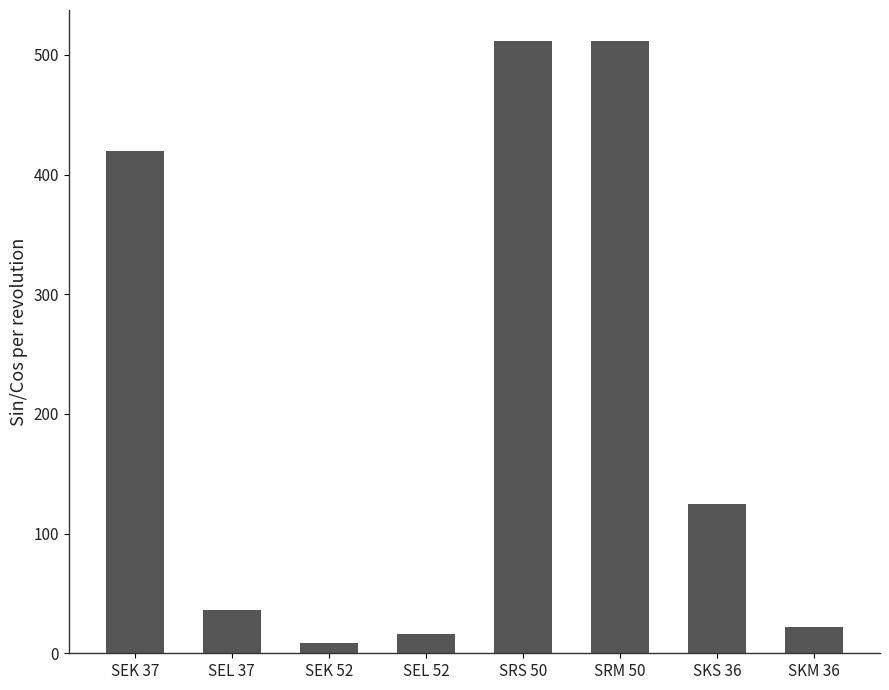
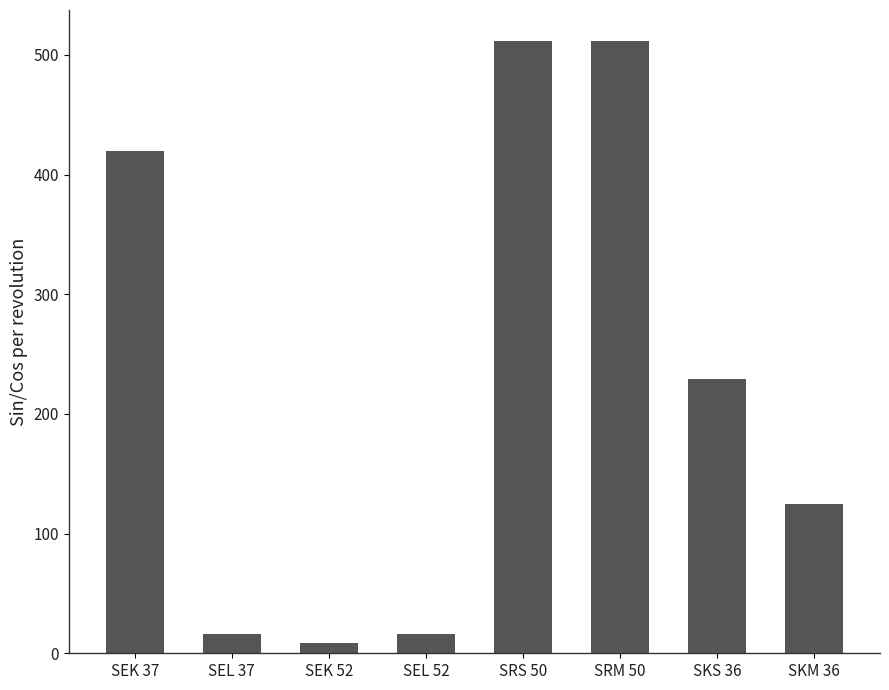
  {
    "SEK 37": 420,
-   "SEL 37": 36,
+   "SEL 37": 16,
    "SEK 52": 9,
    "SEL 52": 16,
    "SRS 50": 512,
    "SRM 50": 512,
-   "SKS 36": 125,
-   "SKM 36": 22
+   "SKS 36": 229,
+   "SKM 36": 125
  }
